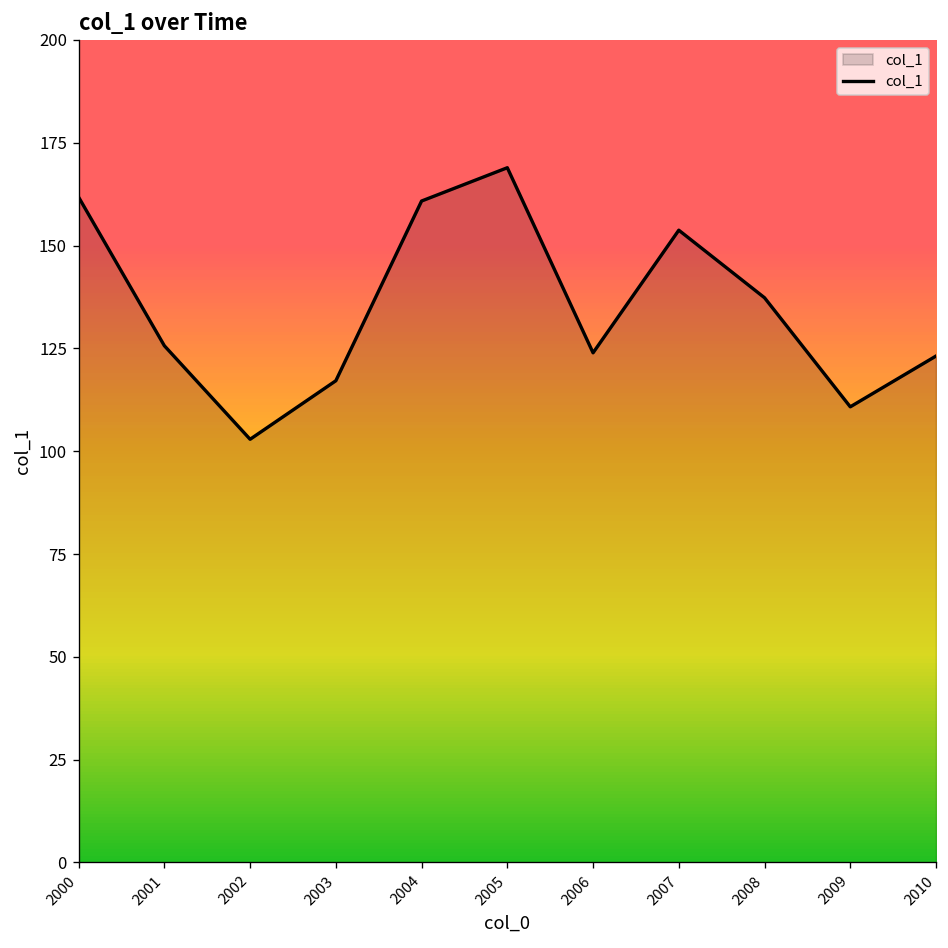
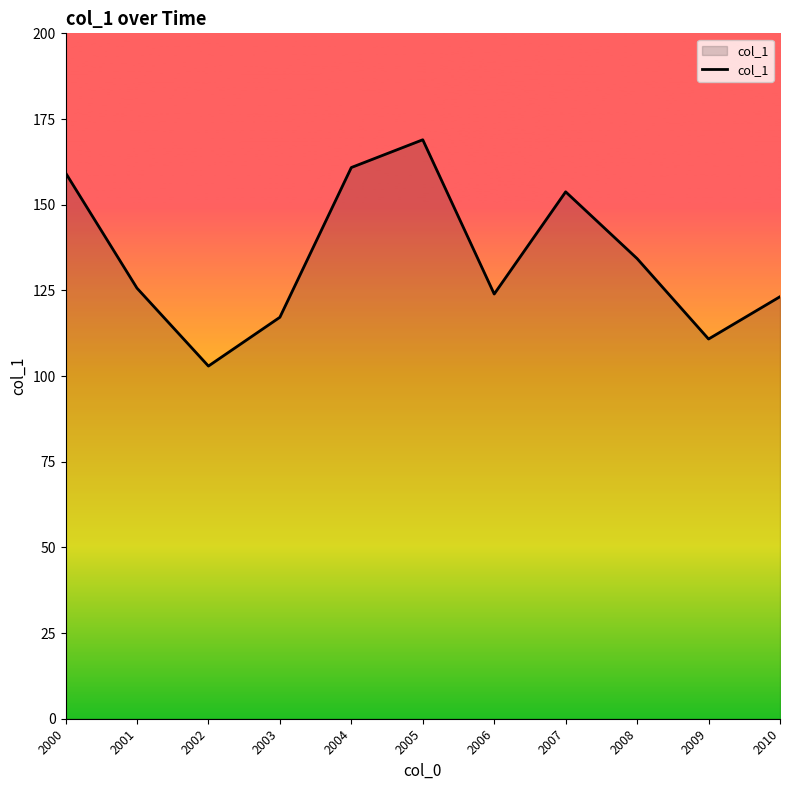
  {
-   "2000": 162,
+   "2000": 159,
    "2001": 126,
    "2002": 103,
    "2003": 117,
    "2004": 161,
    "2005": 169,
    "2006": 124,
    "2007": 154,
-   "2008": 137,
+   "2008": 134,
    "2009": 111,
    "2010": 123
  }
